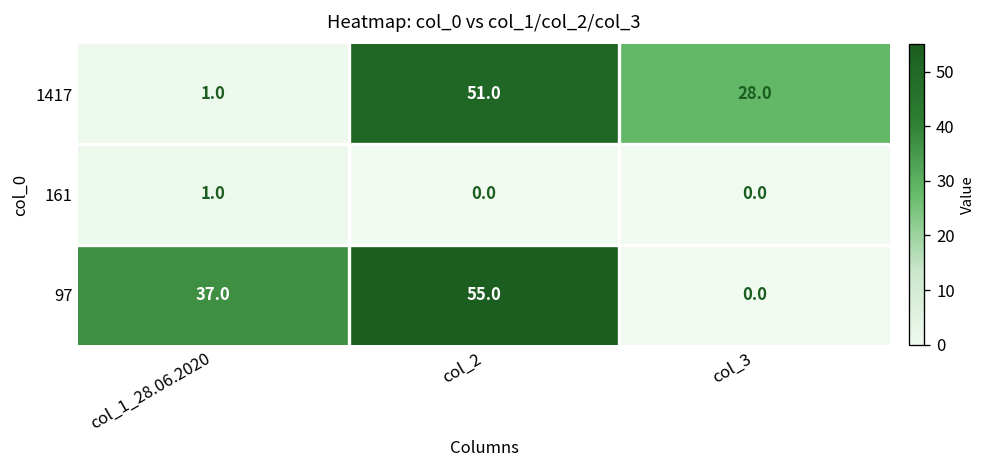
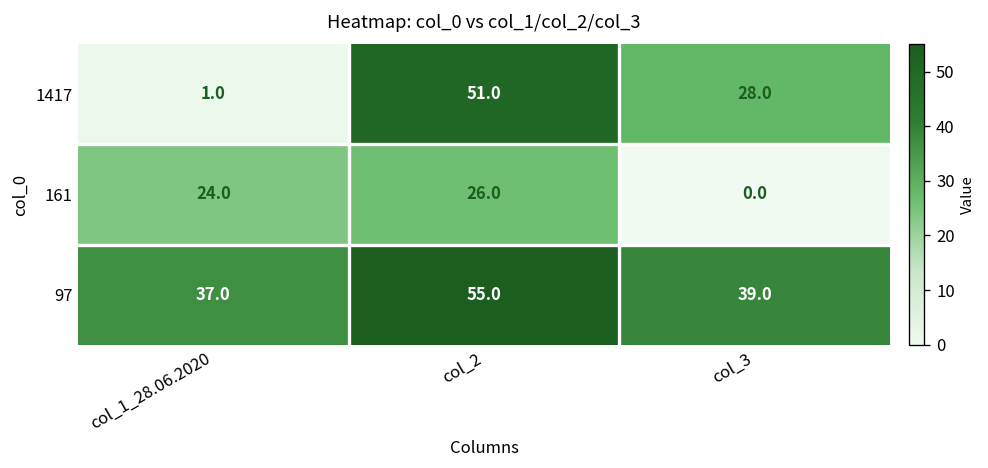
  {
    "1417": {
      "col_1_28.06.2020": 1.0,
      "col_2": 51.0,
      "col_3": 28.0
    },
    "161": {
-     "col_1_28.06.2020": 1.0,
-     "col_2": 0.0,
+     "col_1_28.06.2020": 24.0,
+     "col_2": 26.0,
      "col_3": 0.0
    },
    "97": {
      "col_1_28.06.2020": 37.0,
      "col_2": 55.0,
-     "col_3": 0.0
+     "col_3": 39.0
    }
  }
